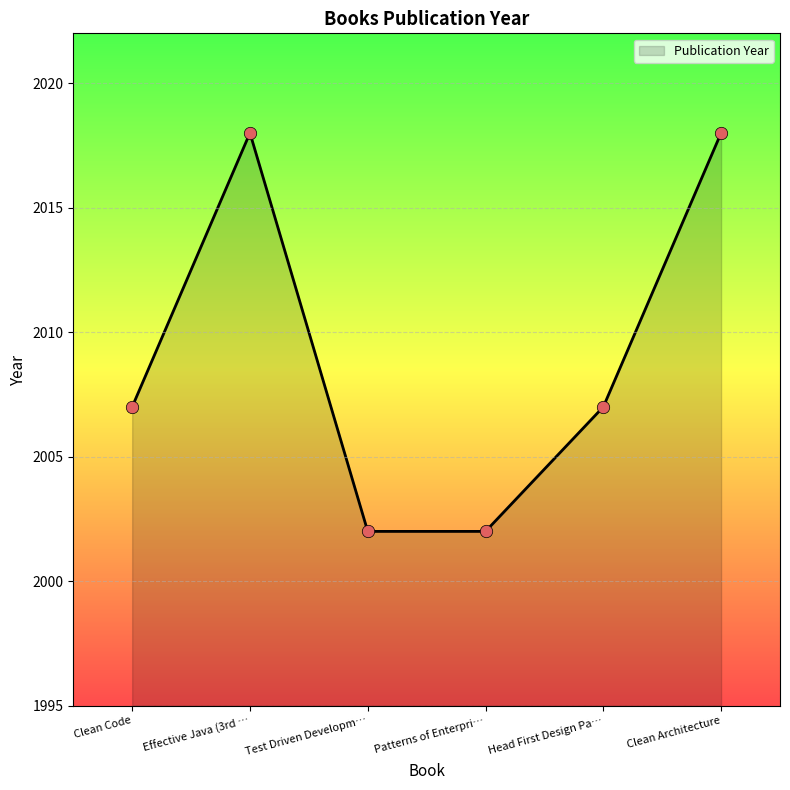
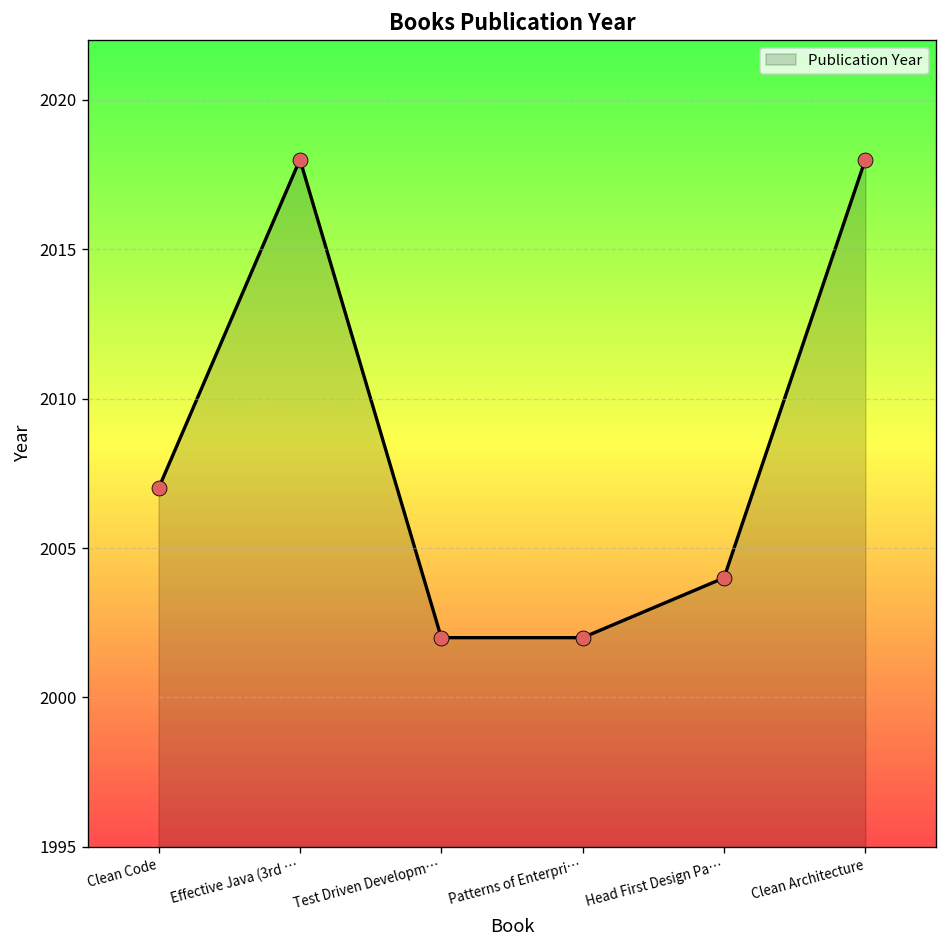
  {
    "Clean Code": 2007,
    "Effective Java (3rd …": 2018,
    "Test Driven Developm…": 2002,
    "Patterns of Enterpri…": 2002,
-   "Head First Design Pa…": 2007,
+   "Head First Design Pa…": 2004,
    "Clean Architecture": 2018
  }
